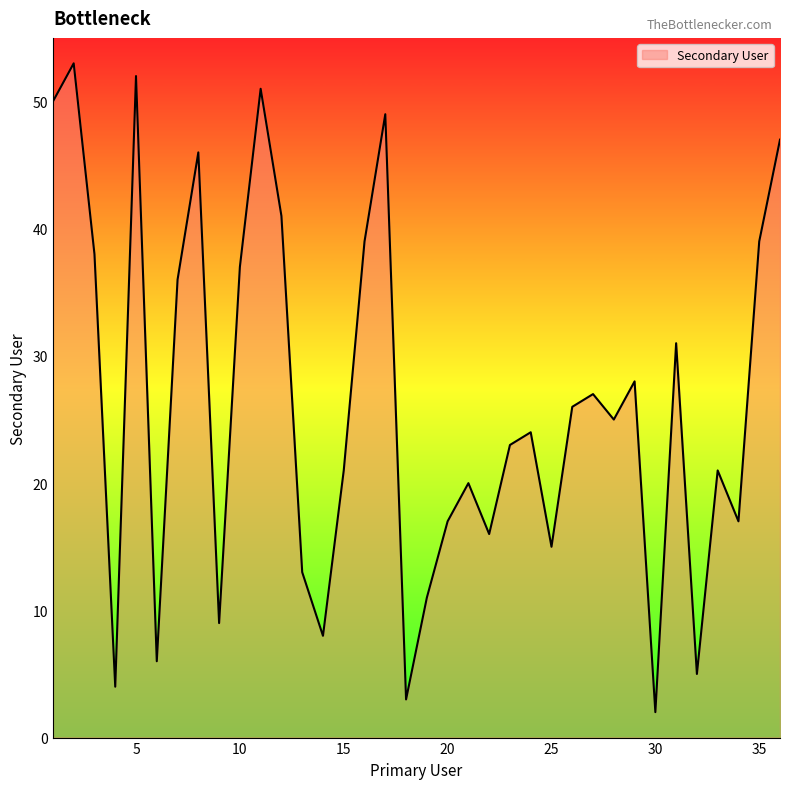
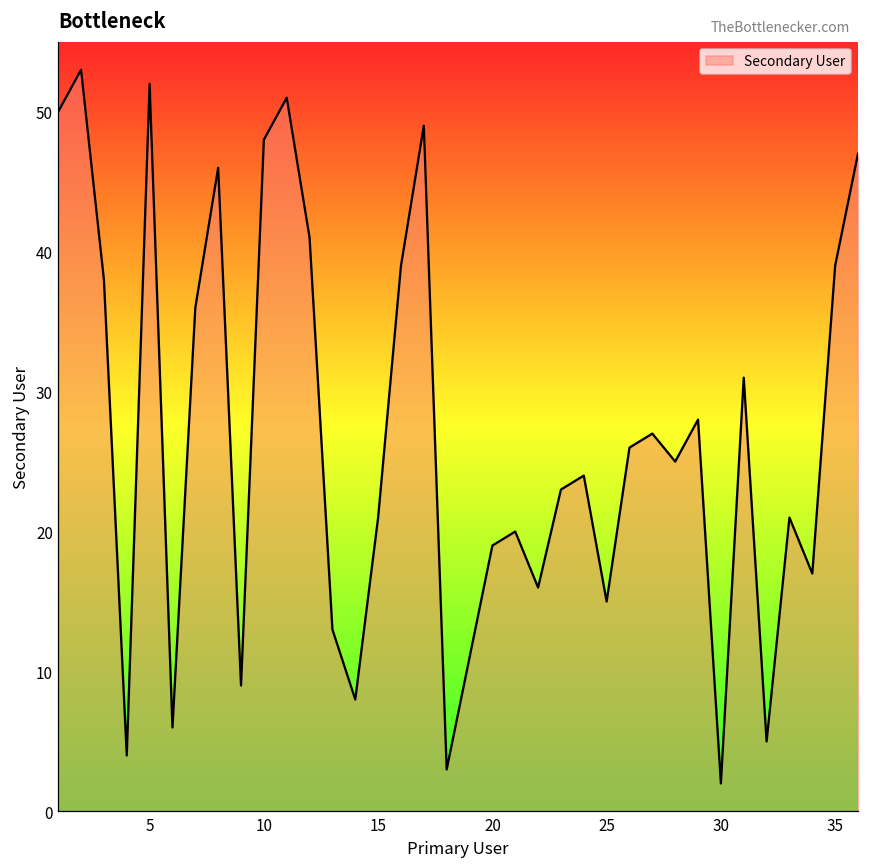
  {
    "5": 52,
-   "10": 37,
+   "10": 48,
    "15": 21,
-   "20": 17,
+   "20": 19,
    "25": 15,
    "30": 2,
    "35": 39
  }
